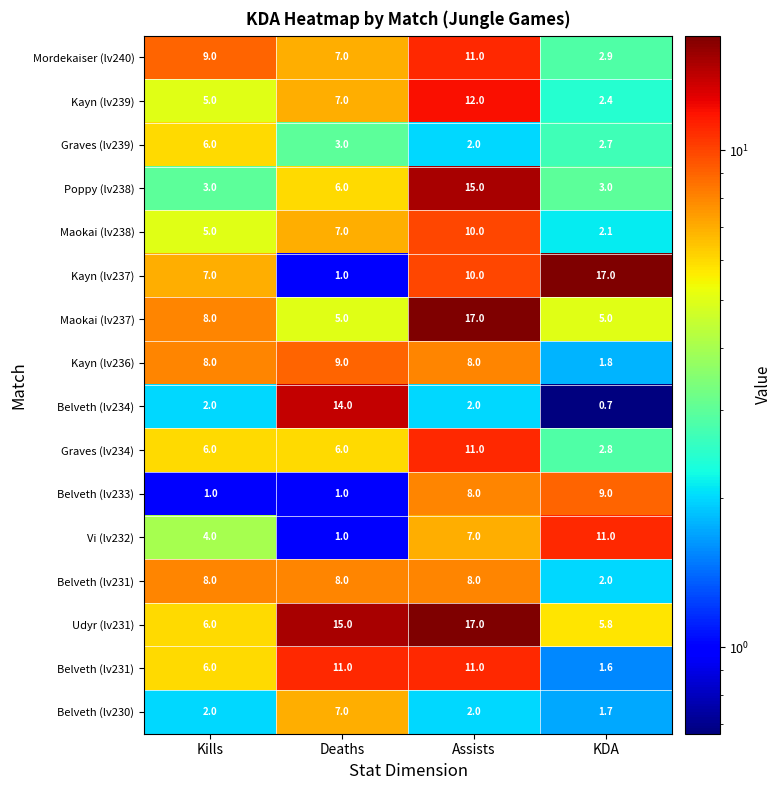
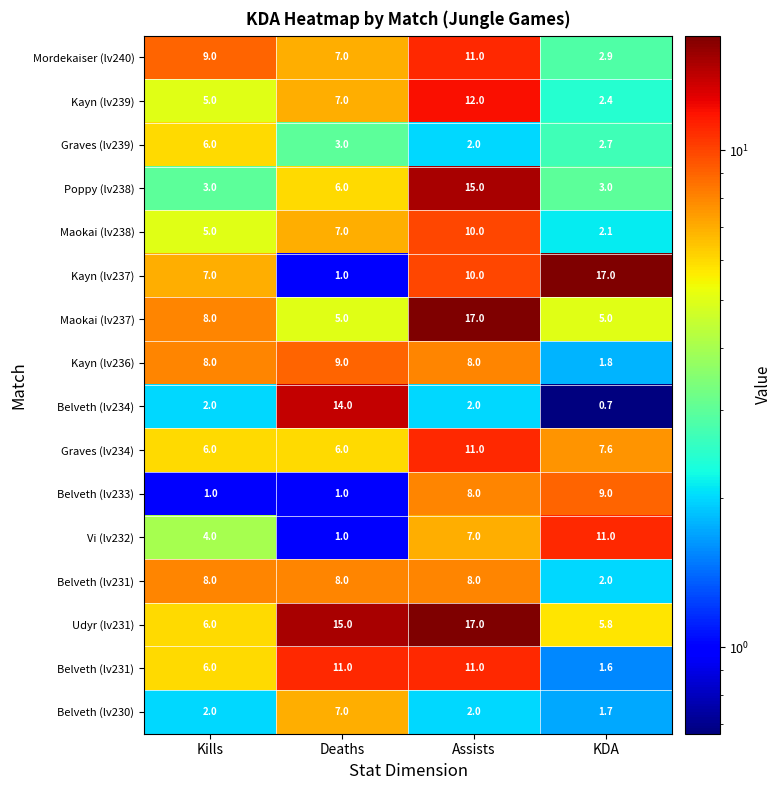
  {
    "Mordekaiser (lv240)": {
      "Kills": 9.0,
      "Deaths": 7.0,
      "Assists": 11.0,
      "KDA": 2.9
    },
    "Kayn (lv239)": {
      "Kills": 5.0,
      "Deaths": 7.0,
      "Assists": 12.0,
      "KDA": 2.4
    },
    "Graves (lv239)": {
      "Kills": 6.0,
      "Deaths": 3.0,
      "Assists": 2.0,
      "KDA": 2.7
    },
    "Poppy (lv238)": {
      "Kills": 3.0,
      "Deaths": 6.0,
      "Assists": 15.0,
      "KDA": 3.0
    },
    "Maokai (lv238)": {
      "Kills": 5.0,
      "Deaths": 7.0,
      "Assists": 10.0,
      "KDA": 2.1
    },
    "Kayn (lv237)": {
      "Kills": 7.0,
      "Deaths": 1.0,
      "Assists": 10.0,
      "KDA": 17.0
    },
    "Maokai (lv237)": {
      "Kills": 8.0,
      "Deaths": 5.0,
      "Assists": 17.0,
      "KDA": 5.0
    },
    "Kayn (lv236)": {
      "Kills": 8.0,
      "Deaths": 9.0,
      "Assists": 8.0,
      "KDA": 1.8
    },
    "Belveth (lv234)": {
      "Kills": 2.0,
      "Deaths": 14.0,
      "Assists": 2.0,
      "KDA": 0.7
    },
    "Graves (lv234)": {
      "Kills": 6.0,
      "Deaths": 6.0,
      "Assists": 11.0,
-     "KDA": 2.8
+     "KDA": 7.6
    },
    "Belveth (lv233)": {
      "Kills": 1.0,
      "Deaths": 1.0,
      "Assists": 8.0,
      "KDA": 9.0
    },
    "Vi (lv232)": {
      "Kills": 4.0,
      "Deaths": 1.0,
      "Assists": 7.0,
      "KDA": 11.0
    },
    "Udyr (lv231)": {
      "Kills": 6.0,
      "Deaths": 15.0,
      "Assists": 17.0,
      "KDA": 5.8
    },
    "Belveth (lv230)": {
      "Kills": 2.0,
      "Deaths": 7.0,
      "Assists": 2.0,
      "KDA": 1.7
    }
  }
